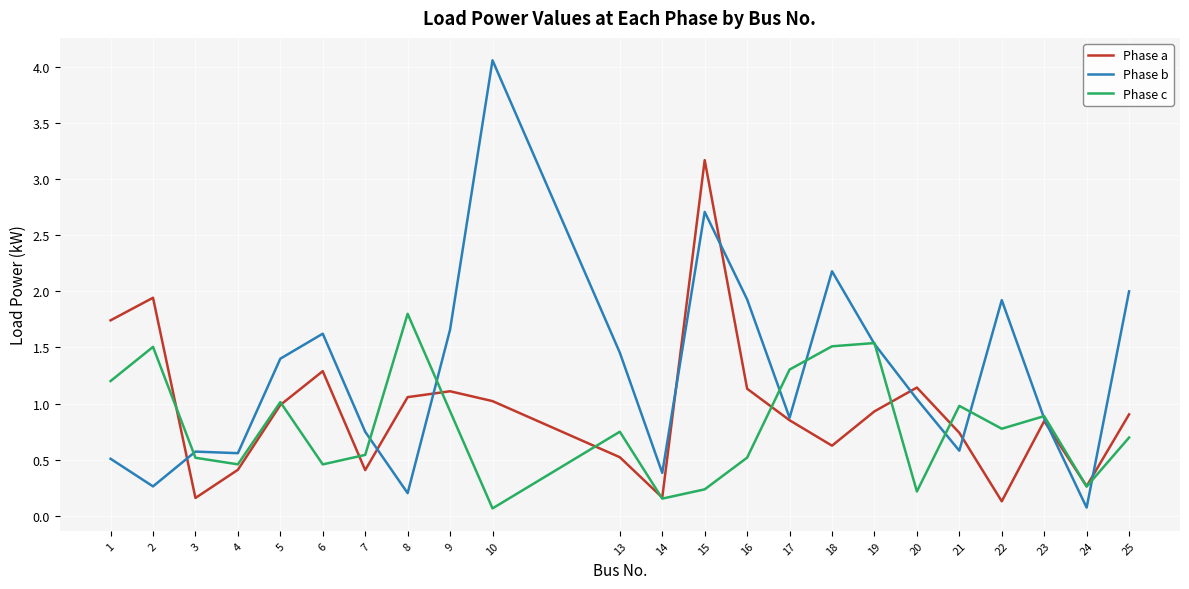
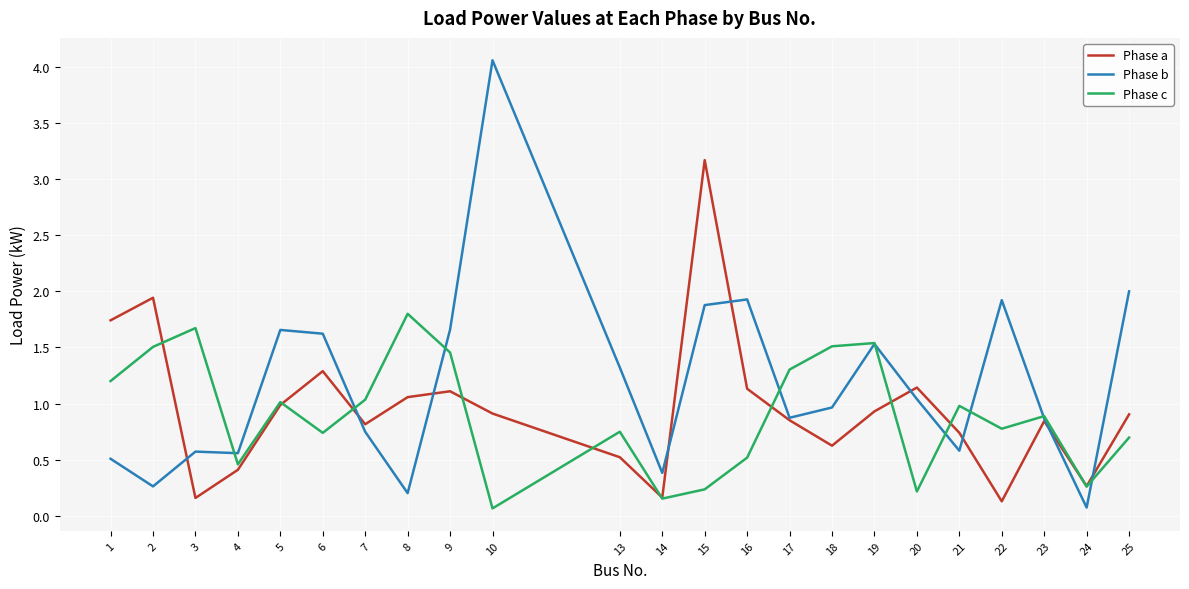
  {
    "Phase a": {
      "1": 1.74,
      "2": 1.94,
      "3": 0.16,
      "4": 0.41,
      "5": 0.99,
      "6": 1.29,
-     "7": 0.41,
+     "7": 0.82,
      "8": 1.06,
      "9": 1.11,
-     "10": 1.02,
+     "10": 0.91,
      "13": 0.52,
      "15": 3.17,
      "16": 1.13,
      "18": 0.63,
      "19": 0.93,
      "20": 1.14,
      "21": 0.74,
      "22": 0.13,
      "23": 0.84,
      "25": 0.90
    },
    "Phase b": {
      "1": 0.51,
      "2": 0.26,
      "3": 0.57,
      "4": 0.56,
-     "5": 1.40,
+     "5": 1.66,
      "6": 1.62,
      "7": 0.75,
      "8": 0.20,
      "9": 1.66,
      "10": 4.06,
-     "13": 1.45,
+     "13": 1.32,
      "14": 0.38,
-     "15": 2.71,
+     "15": 1.88,
      "16": 1.93,
-     "18": 2.18,
+     "18": 0.97,
      "20": 1.04,
      "21": 0.58,
      "22": 1.92,
      "24": 0.07,
      "25": 2.00
    },
    "Phase c": {
      "1": 1.20,
      "2": 1.50,
-     "3": 0.52,
+     "3": 1.67,
      "4": 0.46,
      "5": 1.01,
-     "6": 0.46,
-     "7": 0.54,
+     "6": 0.74,
+     "7": 1.03,
      "8": 1.80,
-     "9": 0.93,
+     "9": 1.45,
      "10": 0.07,
      "13": 0.75,
      "15": 0.24,
      "16": 0.52,
      "17": 1.30,
      "18": 1.51,
      "20": 0.22,
      "21": 0.98,
      "22": 0.78,
      "25": 0.70
    }
  }
